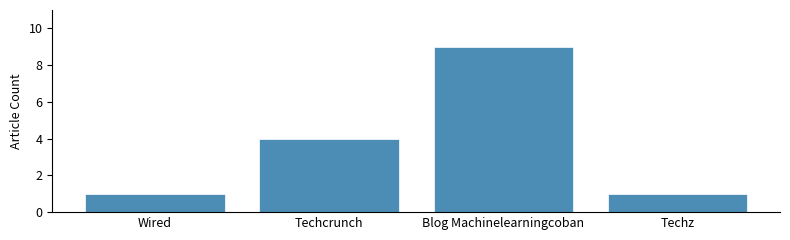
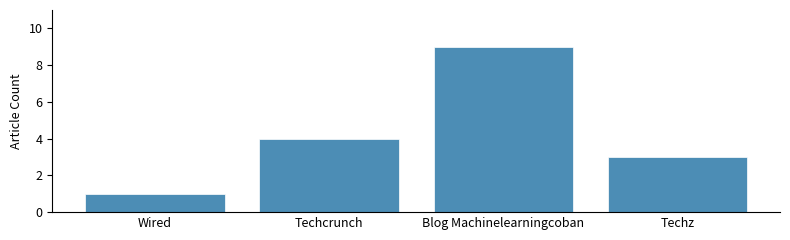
  {
    "Wired": 1,
    "Techcrunch": 4,
    "Blog Machinelearningcoban": 9,
-   "Techz": 1
+   "Techz": 3
  }
